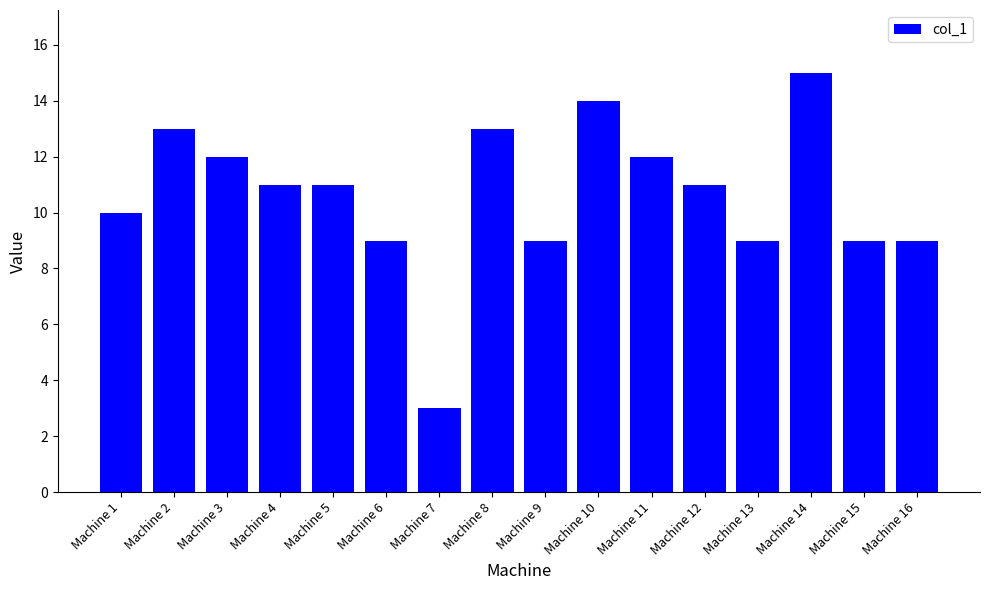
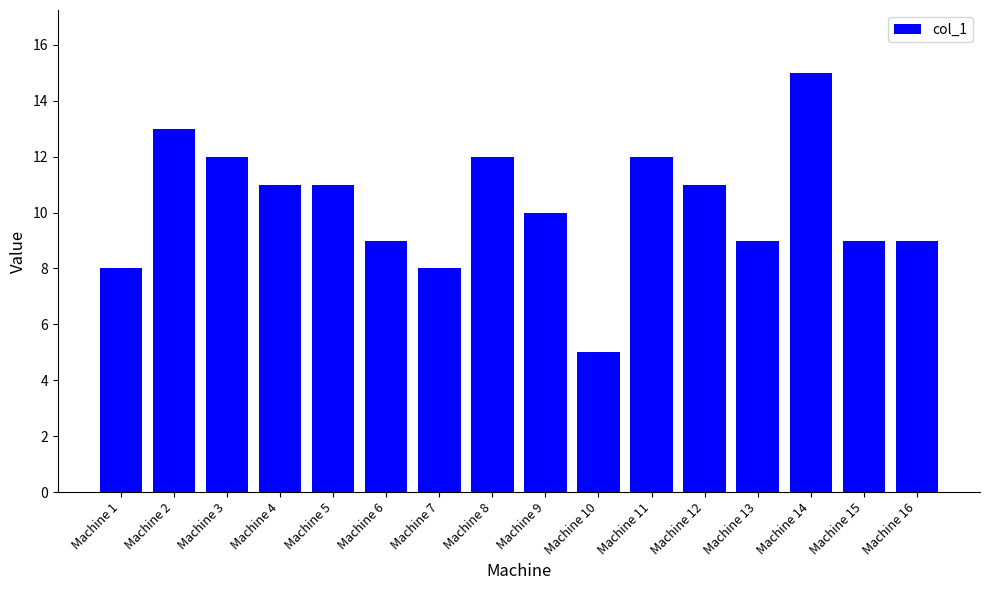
  {
-   "Machine 1": 10,
+   "Machine 1": 8,
    "Machine 2": 13,
    "Machine 3": 12,
    "Machine 4": 11,
    "Machine 5": 11,
    "Machine 6": 9,
-   "Machine 7": 3,
-   "Machine 8": 13,
-   "Machine 9": 9,
-   "Machine 10": 14,
+   "Machine 7": 8,
+   "Machine 8": 12,
+   "Machine 9": 10,
+   "Machine 10": 5,
    "Machine 11": 12,
    "Machine 12": 11,
    "Machine 13": 9,
    "Machine 14": 15,
    "Machine 15": 9,
    "Machine 16": 9
  }
